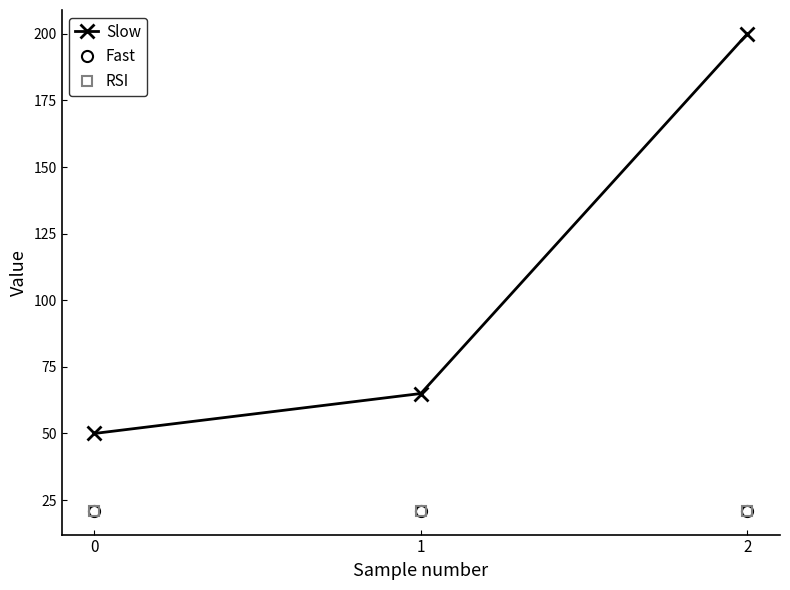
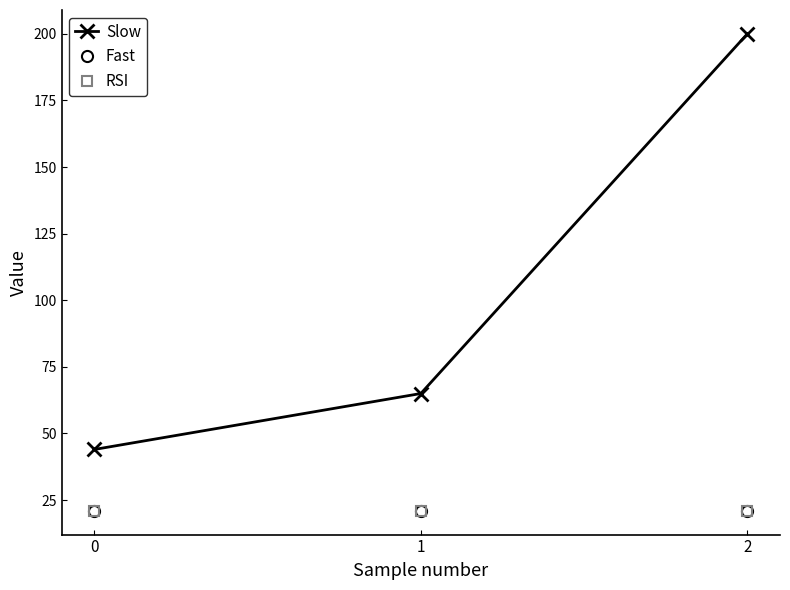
  {
    "Slow": {
-     "0": 50,
+     "0": 44,
      "1": 65,
      "2": 200
    },
    "RSI": {
      "0": 21,
      "1": 21,
      "2": 21
    }
  }
